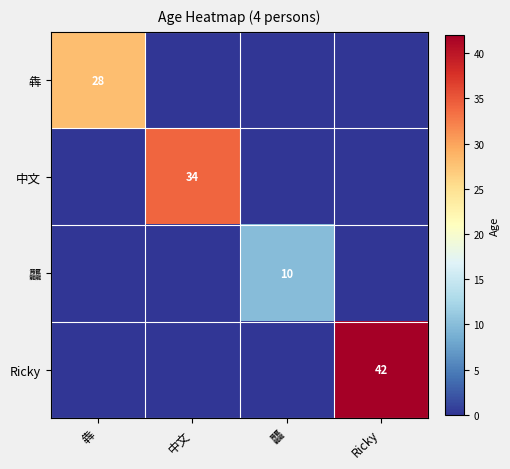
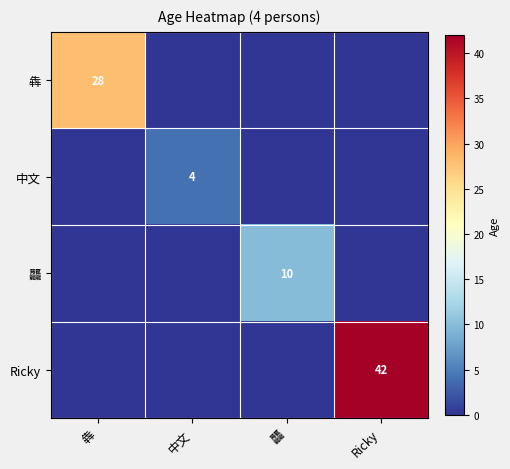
  {
    "犇": {
      "犇": 28
    },
    "中文": {
-     "中文": 34
+     "中文": 4
    },
    "龘": {
      "龘": 10
    },
    "Ricky": {
      "Ricky": 42
    }
  }
